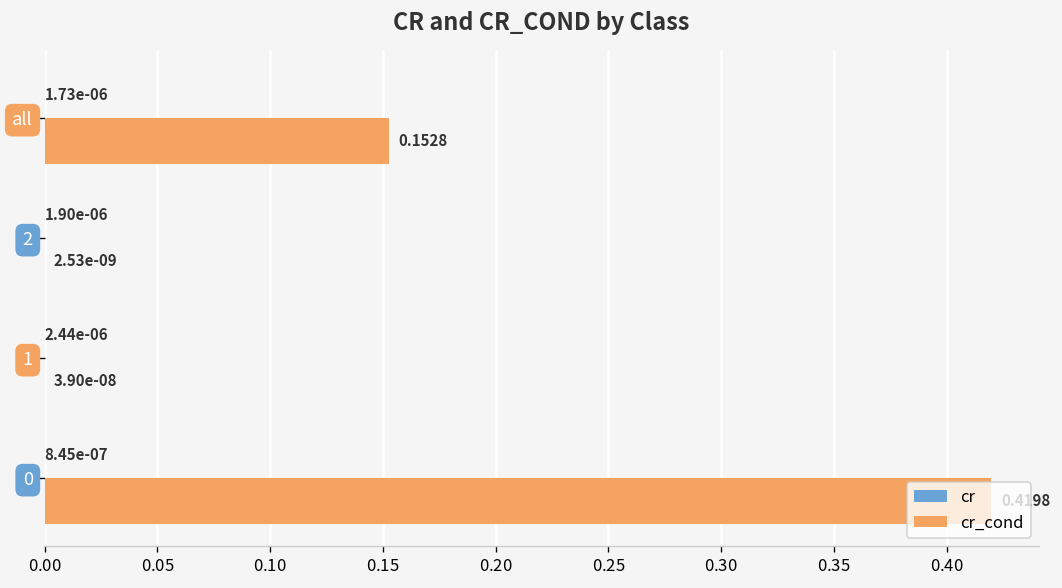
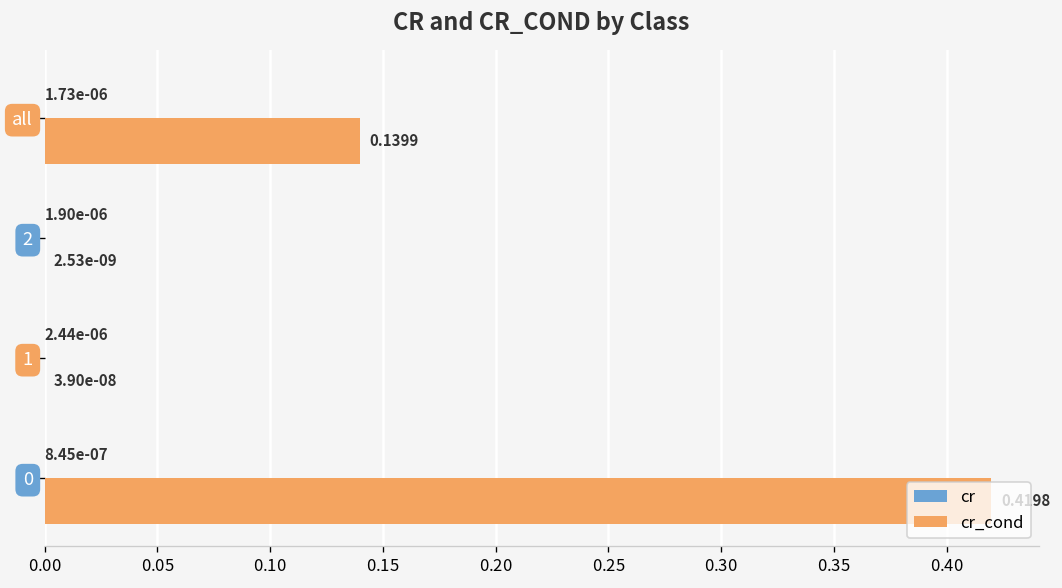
  {
    "cr": {
      "all": "1.73e-06",
      "2": "1.90e-06",
      "1": "2.44e-06",
      "0": "8.45e-07"
    },
    "cr_cond": {
-     "all": "0.1528",
+     "all": "0.1399",
      "2": "2.53e-09",
      "1": "3.90e-08"
    }
  }
